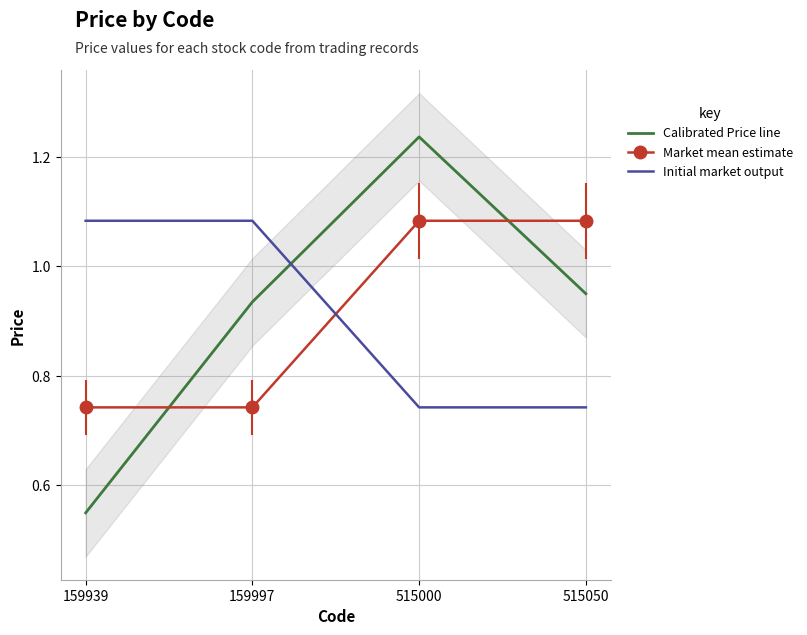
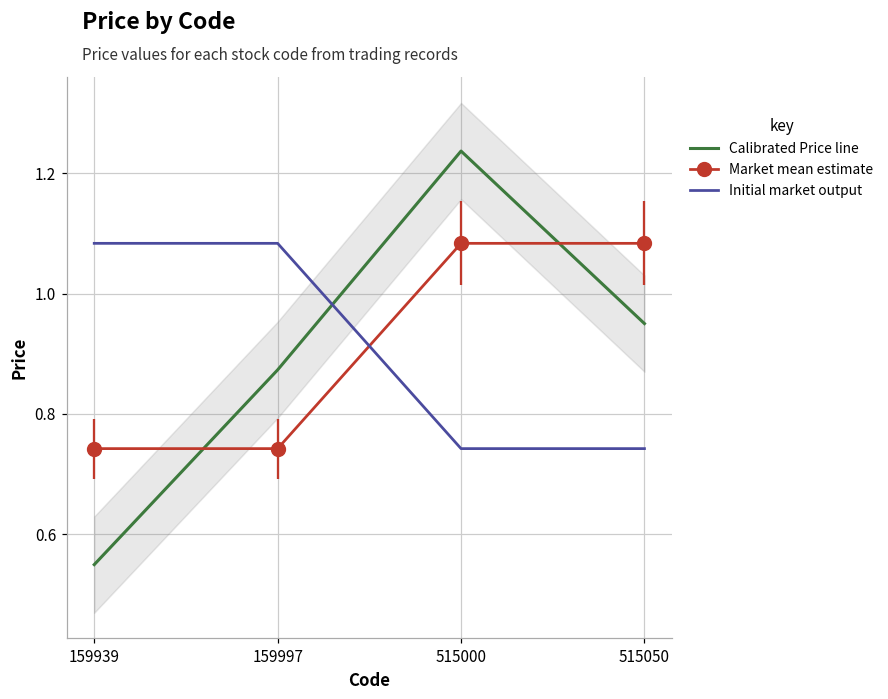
  {
    "Calibrated Price line": {
      "159939": 0.55,
-     "159997": 0.94,
+     "159997": 0.87,
      "515000": 1.24,
      "515050": 0.95
    },
    "Market mean estimate": {
      "159939": 0.74,
      "159997": 0.74,
      "515000": 1.08,
      "515050": 1.08
    },
    "Initial market output": {
      "159939": 1.08,
      "159997": 1.08,
      "515000": 0.74,
      "515050": 0.74
    }
  }
